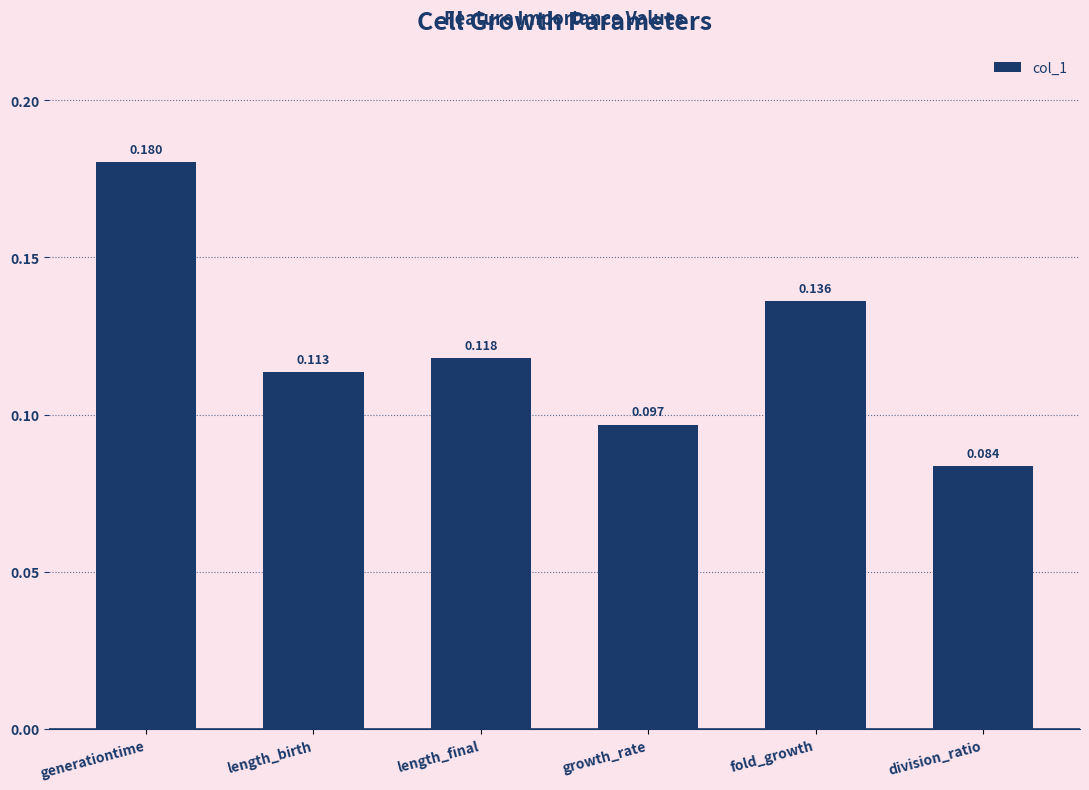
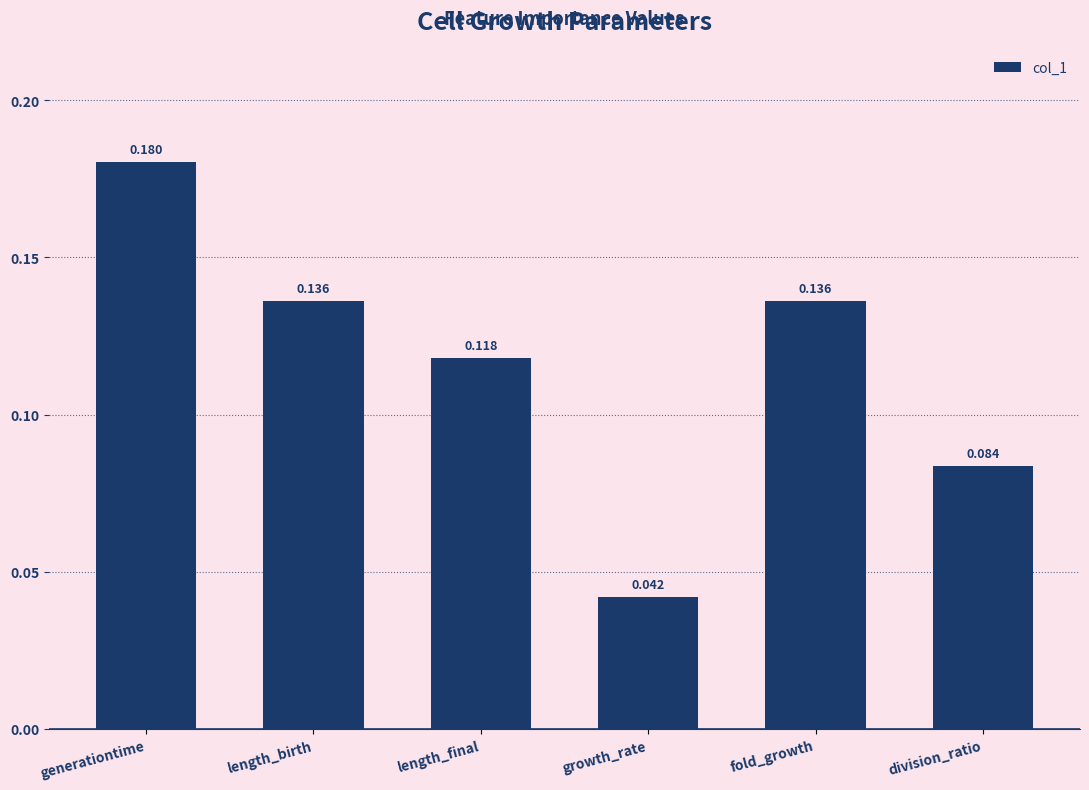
  {
    "generationtime": 0.180,
-   "length_birth": 0.113,
+   "length_birth": 0.136,
    "length_final": 0.118,
-   "growth_rate": 0.097,
+   "growth_rate": 0.042,
    "fold_growth": 0.136,
    "division_ratio": 0.084
  }
